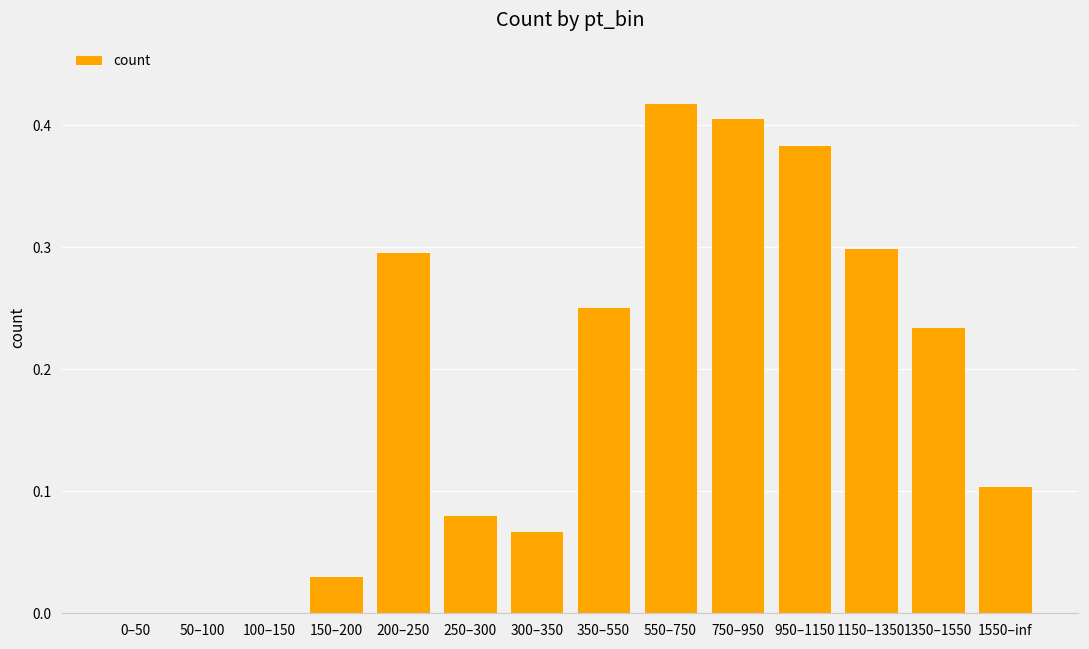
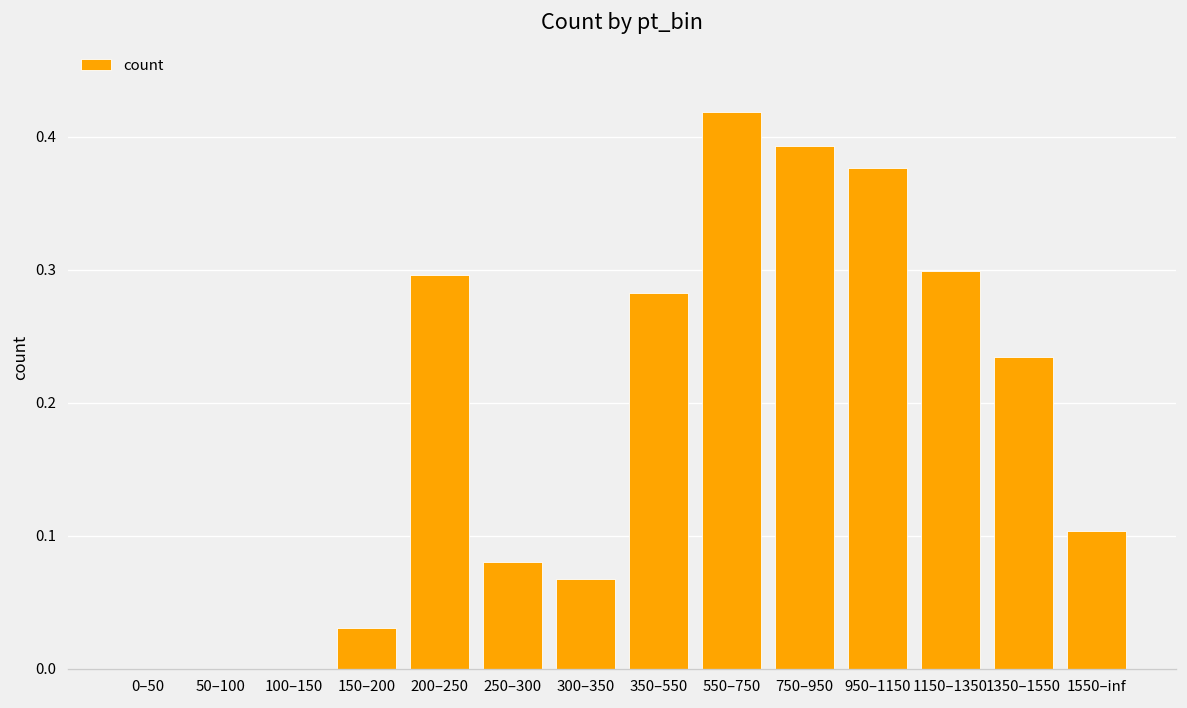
  {
    "0–50": 0.000,
    "50–100": 0.000,
    "100–150": 0.000,
    "150–200": 0.030,
    "200–250": 0.296,
    "250–300": 0.080,
    "300–350": 0.068,
-   "350–550": 0.251,
+   "350–550": 0.283,
    "550–750": 0.419,
-   "750–950": 0.406,
-   "950–1150": 0.384,
+   "750–950": 0.393,
+   "950–1150": 0.377,
    "1150–1350": 0.299,
    "1350–1550": 0.234,
    "1550–inf": 0.104
  }
